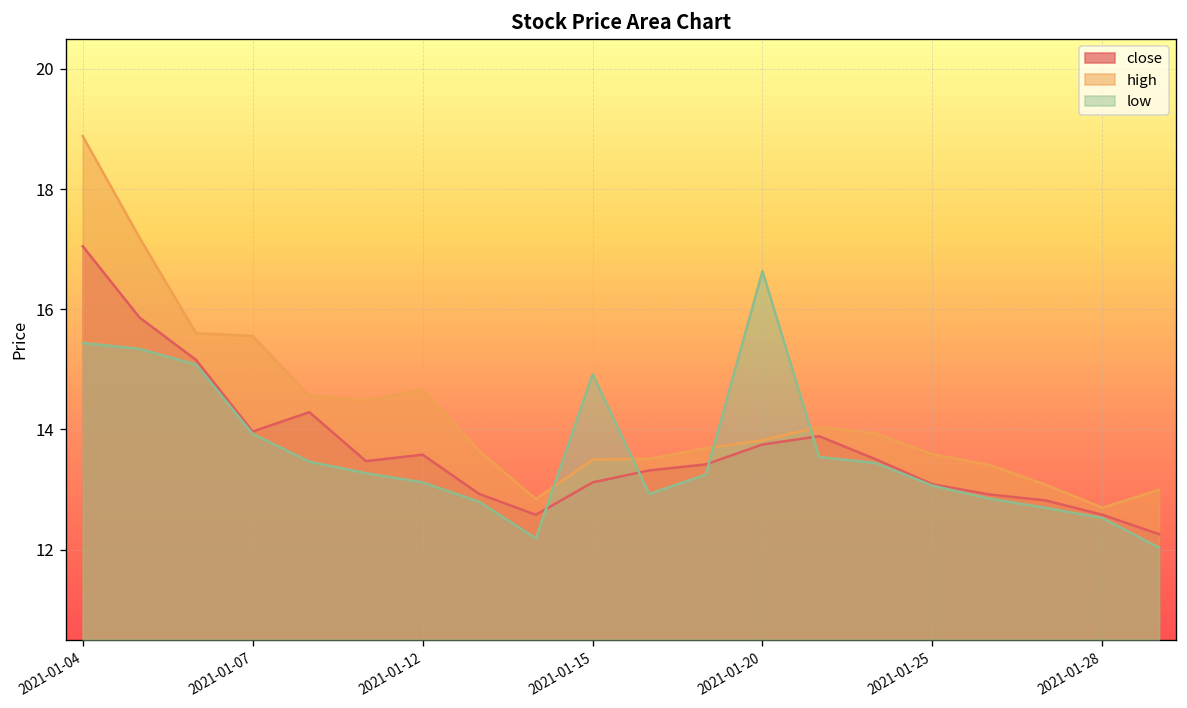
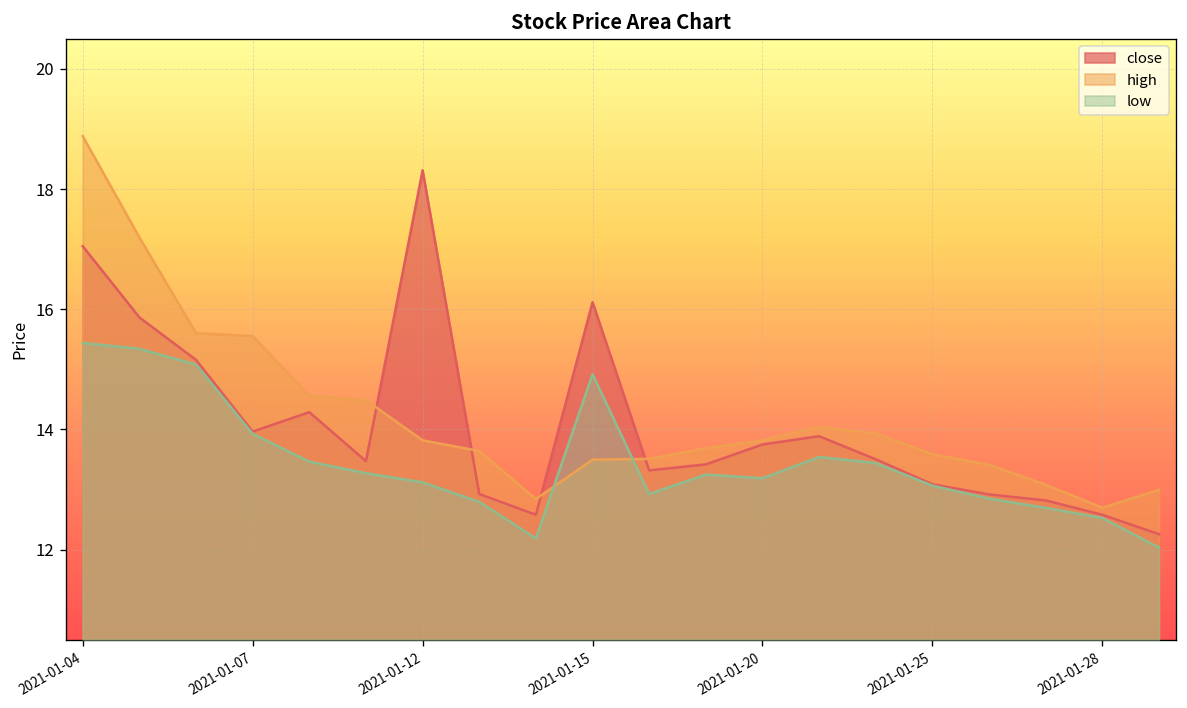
  {
    "close": {
      "2021-01-04": 17.0,
-     "2021-01-12": 13.6,
-     "2021-01-15": 13.1,
+     "2021-01-12": 18.3,
+     "2021-01-15": 16.1,
      "2021-01-20": 13.7,
      "2021-01-28": 12.6
    },
    "high": {
      "2021-01-04": 18.9,
      "2021-01-07": 15.6,
-     "2021-01-12": 14.7,
+     "2021-01-12": 13.8,
      "2021-01-15": 13.5,
      "2021-01-20": 13.8,
      "2021-01-25": 13.6,
      "2021-01-28": 12.7
    },
    "low": {
      "2021-01-04": 15.4,
      "2021-01-12": 13.1,
      "2021-01-15": 14.9,
-     "2021-01-20": 16.6,
+     "2021-01-20": 13.2,
      "2021-01-28": 12.5
    }
  }
